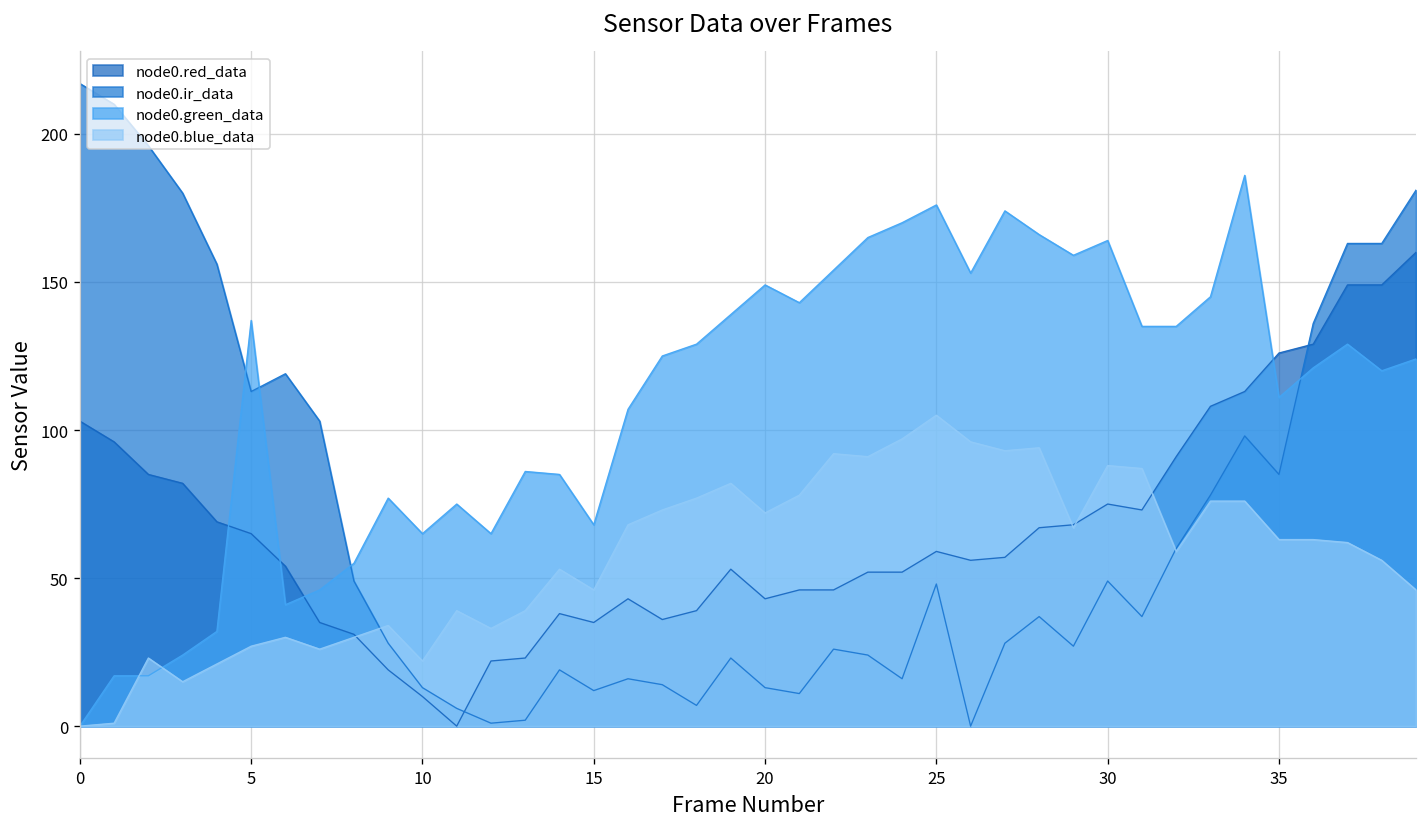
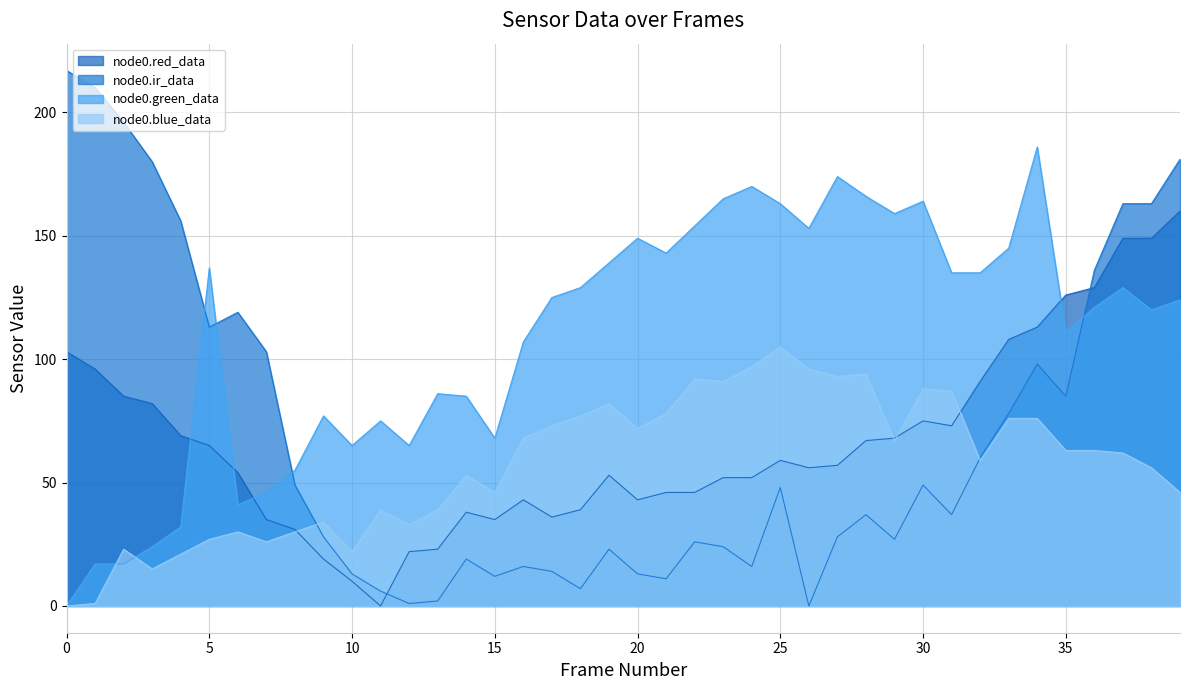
  {
    "node0.green_data": {
      "5": 137,
      "10": 65,
      "15": 68,
      "20": 149,
-     "25": 176,
+     "25": 163,
      "30": 164,
      "35": 111
    },
    "node0.blue_data": {
      "5": 27,
      "10": 22,
      "15": 46,
      "20": 72,
      "25": 105,
      "30": 88,
      "35": 63
    }
  }
